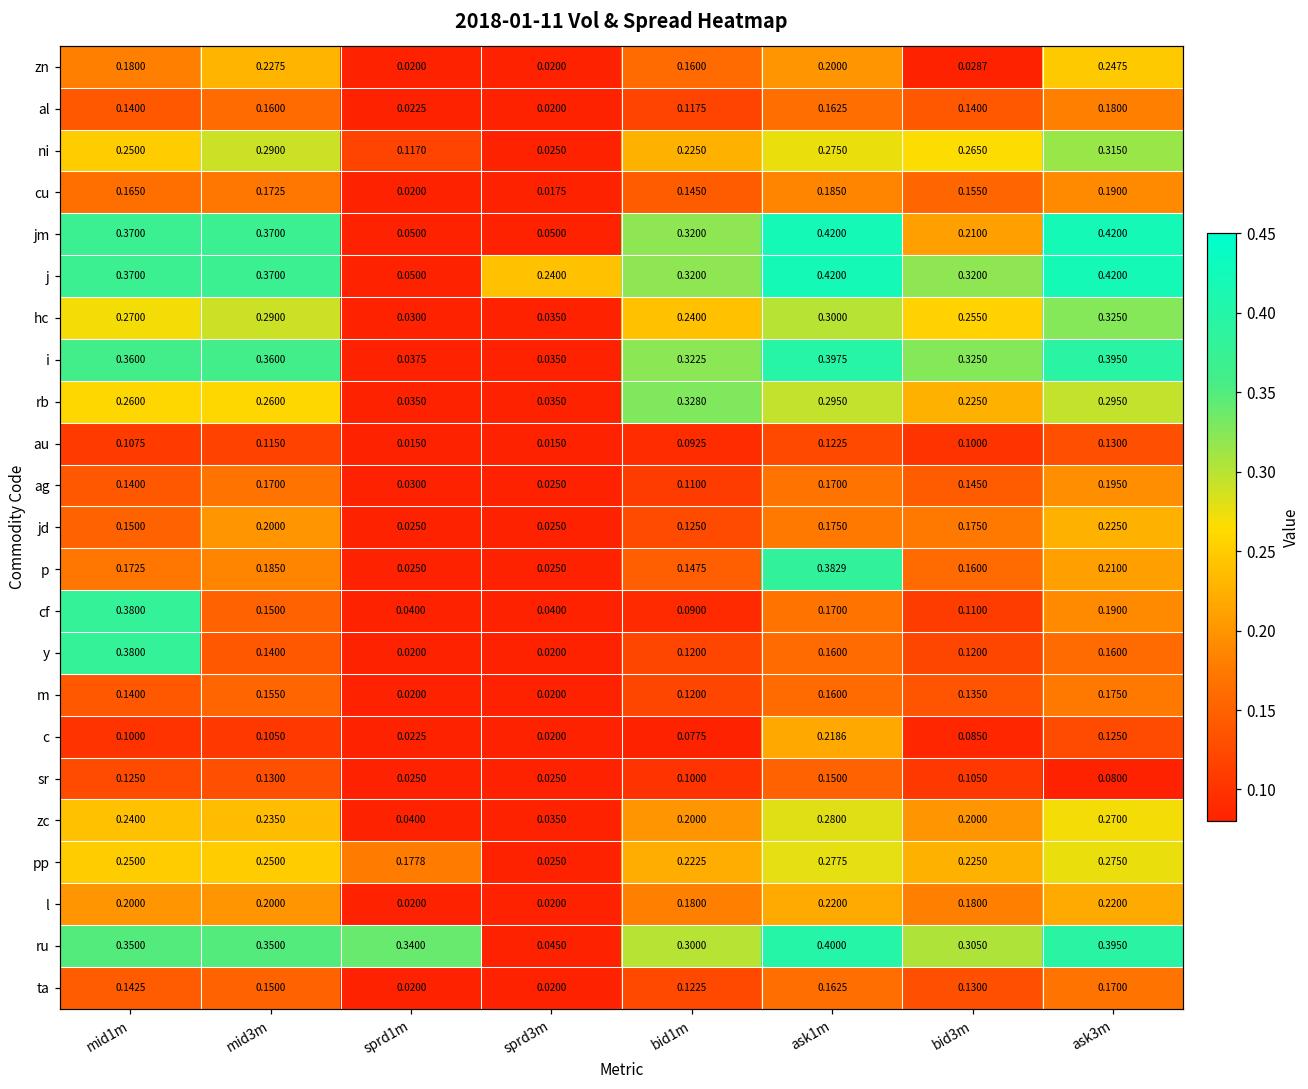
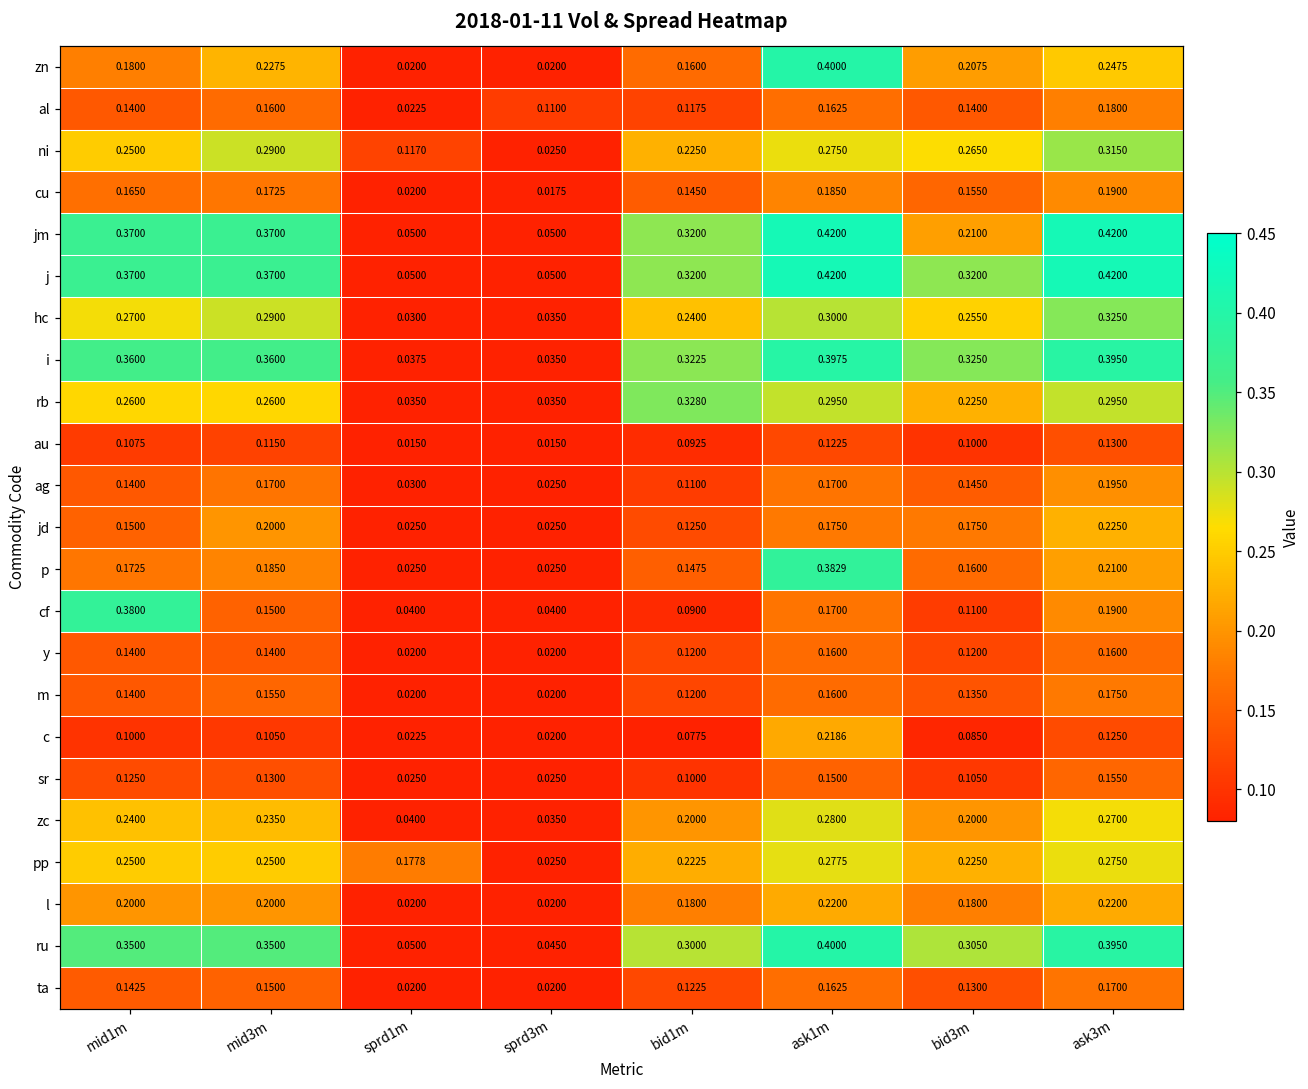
  {
    "zn": {
      "mid1m": 0.1800,
      "mid3m": 0.2275,
      "sprd1m": 0.0200,
      "sprd3m": 0.0200,
      "bid1m": 0.1600,
-     "ask1m": 0.2000,
-     "bid3m": 0.0287,
+     "ask1m": 0.4000,
+     "bid3m": 0.2075,
      "ask3m": 0.2475
    },
    "al": {
      "mid1m": 0.1400,
      "mid3m": 0.1600,
      "sprd1m": 0.0225,
-     "sprd3m": 0.0200,
+     "sprd3m": 0.1100,
      "bid1m": 0.1175,
      "ask1m": 0.1625,
      "bid3m": 0.1400,
      "ask3m": 0.1800
    },
    "ni": {
      "mid1m": 0.2500,
      "mid3m": 0.2900,
      "sprd1m": 0.1170,
      "sprd3m": 0.0250,
      "bid1m": 0.2250,
      "ask1m": 0.2750,
      "bid3m": 0.2650,
      "ask3m": 0.3150
    },
    "cu": {
      "mid1m": 0.1650,
      "mid3m": 0.1725,
      "sprd1m": 0.0200,
      "sprd3m": 0.0175,
      "bid1m": 0.1450,
      "ask1m": 0.1850,
      "bid3m": 0.1550,
      "ask3m": 0.1900
    },
    "jm": {
      "mid1m": 0.3700,
      "mid3m": 0.3700,
      "sprd1m": 0.0500,
      "sprd3m": 0.0500,
      "bid1m": 0.3200,
      "ask1m": 0.4200,
      "bid3m": 0.2100,
      "ask3m": 0.4200
    },
    "j": {
      "mid1m": 0.3700,
      "mid3m": 0.3700,
      "sprd1m": 0.0500,
-     "sprd3m": 0.2400,
+     "sprd3m": 0.0500,
      "bid1m": 0.3200,
      "ask1m": 0.4200,
      "bid3m": 0.3200,
      "ask3m": 0.4200
    },
    "hc": {
      "mid1m": 0.2700,
      "mid3m": 0.2900,
      "sprd1m": 0.0300,
      "sprd3m": 0.0350,
      "bid1m": 0.2400,
      "ask1m": 0.3000,
      "bid3m": 0.2550,
      "ask3m": 0.3250
    },
    "i": {
      "mid1m": 0.3600,
      "mid3m": 0.3600,
      "sprd1m": 0.0375,
      "sprd3m": 0.0350,
      "bid1m": 0.3225,
      "ask1m": 0.3975,
      "bid3m": 0.3250,
      "ask3m": 0.3950
    },
    "rb": {
      "mid1m": 0.2600,
      "mid3m": 0.2600,
      "sprd1m": 0.0350,
      "sprd3m": 0.0350,
      "bid1m": 0.3280,
      "ask1m": 0.2950,
      "bid3m": 0.2250,
      "ask3m": 0.2950
    },
    "au": {
      "mid1m": 0.1075,
      "mid3m": 0.1150,
      "sprd1m": 0.0150,
      "sprd3m": 0.0150,
      "bid1m": 0.0925,
      "ask1m": 0.1225,
      "bid3m": 0.1000,
      "ask3m": 0.1300
    },
    "ag": {
      "mid1m": 0.1400,
      "mid3m": 0.1700,
      "sprd1m": 0.0300,
      "sprd3m": 0.0250,
      "bid1m": 0.1100,
      "ask1m": 0.1700,
      "bid3m": 0.1450,
      "ask3m": 0.1950
    },
    "jd": {
      "mid1m": 0.1500,
      "mid3m": 0.2000,
      "sprd1m": 0.0250,
      "sprd3m": 0.0250,
      "bid1m": 0.1250,
      "ask1m": 0.1750,
      "bid3m": 0.1750,
      "ask3m": 0.2250
    },
    "p": {
      "mid1m": 0.1725,
      "mid3m": 0.1850,
      "sprd1m": 0.0250,
      "sprd3m": 0.0250,
      "bid1m": 0.1475,
      "ask1m": 0.3829,
      "bid3m": 0.1600,
      "ask3m": 0.2100
    },
    "cf": {
      "mid1m": 0.3800,
      "mid3m": 0.1500,
      "sprd1m": 0.0400,
      "sprd3m": 0.0400,
      "bid1m": 0.0900,
      "ask1m": 0.1700,
      "bid3m": 0.1100,
      "ask3m": 0.1900
    },
    "y": {
-     "mid1m": 0.3800,
+     "mid1m": 0.1400,
      "mid3m": 0.1400,
      "sprd1m": 0.0200,
      "sprd3m": 0.0200,
      "bid1m": 0.1200,
      "ask1m": 0.1600,
      "bid3m": 0.1200,
      "ask3m": 0.1600
    },
    "m": {
      "mid1m": 0.1400,
      "mid3m": 0.1550,
      "sprd1m": 0.0200,
      "sprd3m": 0.0200,
      "bid1m": 0.1200,
      "ask1m": 0.1600,
      "bid3m": 0.1350,
      "ask3m": 0.1750
    },
    "c": {
      "mid1m": 0.1000,
      "mid3m": 0.1050,
      "sprd1m": 0.0225,
      "sprd3m": 0.0200,
      "bid1m": 0.0775,
      "ask1m": 0.2186,
      "bid3m": 0.0850,
      "ask3m": 0.1250
    },
    "sr": {
      "mid1m": 0.1250,
      "mid3m": 0.1300,
      "sprd1m": 0.0250,
      "sprd3m": 0.0250,
      "bid1m": 0.1000,
      "ask1m": 0.1500,
      "bid3m": 0.1050,
-     "ask3m": 0.0800
+     "ask3m": 0.1550
    },
    "zc": {
      "mid1m": 0.2400,
      "mid3m": 0.2350,
      "sprd1m": 0.0400,
      "sprd3m": 0.0350,
      "bid1m": 0.2000,
      "ask1m": 0.2800,
      "bid3m": 0.2000,
      "ask3m": 0.2700
    },
    "pp": {
      "mid1m": 0.2500,
      "mid3m": 0.2500,
      "sprd1m": 0.1778,
      "sprd3m": 0.0250,
      "bid1m": 0.2225,
      "ask1m": 0.2775,
      "bid3m": 0.2250,
      "ask3m": 0.2750
    },
    "l": {
      "mid1m": 0.2000,
      "mid3m": 0.2000,
      "sprd1m": 0.0200,
      "sprd3m": 0.0200,
      "bid1m": 0.1800,
      "ask1m": 0.2200,
      "bid3m": 0.1800,
      "ask3m": 0.2200
    },
    "ru": {
      "mid1m": 0.3500,
      "mid3m": 0.3500,
-     "sprd1m": 0.3400,
+     "sprd1m": 0.0500,
      "sprd3m": 0.0450,
      "bid1m": 0.3000,
      "ask1m": 0.4000,
      "bid3m": 0.3050,
      "ask3m": 0.3950
    },
    "ta": {
      "mid1m": 0.1425,
      "mid3m": 0.1500,
      "sprd1m": 0.0200,
      "sprd3m": 0.0200,
      "bid1m": 0.1225,
      "ask1m": 0.1625,
      "bid3m": 0.1300,
      "ask3m": 0.1700
    }
  }
